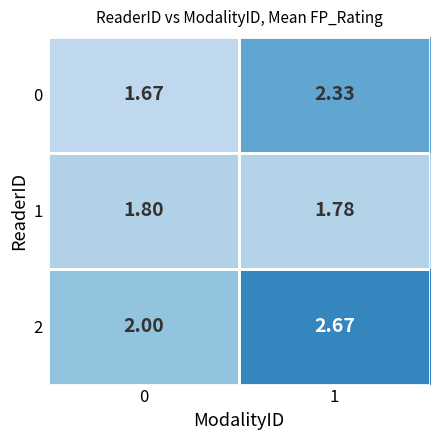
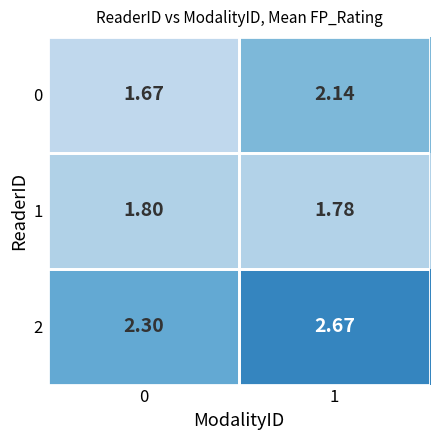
  {
    "0": {
      "0": 1.67,
-     "1": 2.33
+     "1": 2.14
    },
    "1": {
      "0": 1.80,
      "1": 1.78
    },
    "2": {
-     "0": 2.00,
+     "0": 2.30,
      "1": 2.67
    }
  }
